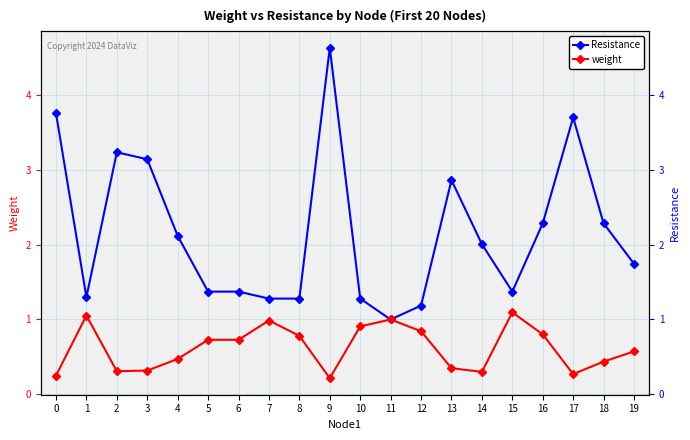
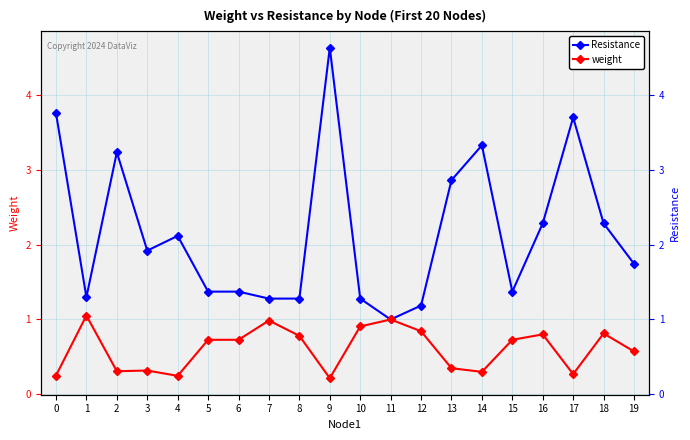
  {
    "Resistance": {
      "0": 3.8,
      "1": 1.3,
      "2": 3.2,
-     "3": 3.1,
+     "3": 1.9,
      "4": 2.1,
      "5": 1.4,
      "6": 1.4,
      "7": 1.3,
      "8": 1.3,
      "9": 4.6,
      "10": 1.3,
      "12": 1.2,
      "13": 2.9,
-     "14": 2.0,
+     "14": 3.3,
      "15": 1.4,
      "16": 2.3,
      "17": 3.7,
      "18": 2.3,
      "19": 1.7
    },
    "weight": {
      "0": 0.3,
      "1": 1.1,
      "2": 0.3,
      "3": 0.3,
-     "4": 0.5,
+     "4": 0.2,
      "5": 0.7,
      "6": 0.7,
      "7": 1.0,
      "8": 0.8,
      "9": 0.2,
      "10": 0.9,
      "12": 0.8,
      "13": 0.3,
      "14": 0.3,
-     "15": 1.1,
+     "15": 0.7,
      "16": 0.8,
      "17": 0.3,
-     "18": 0.4,
+     "18": 0.8,
      "19": 0.6
    }
  }
